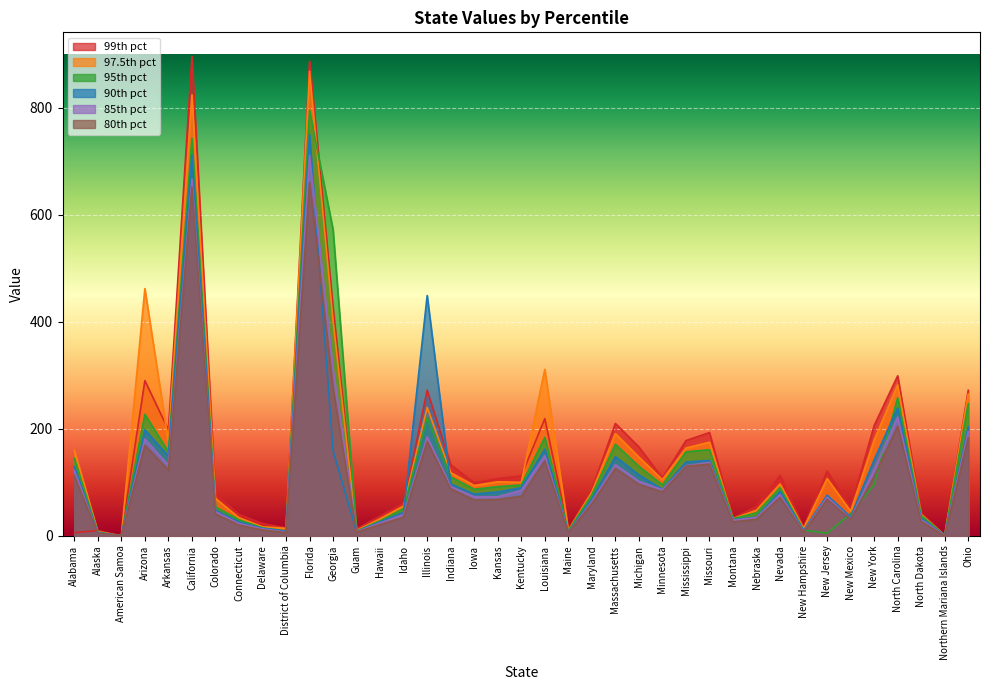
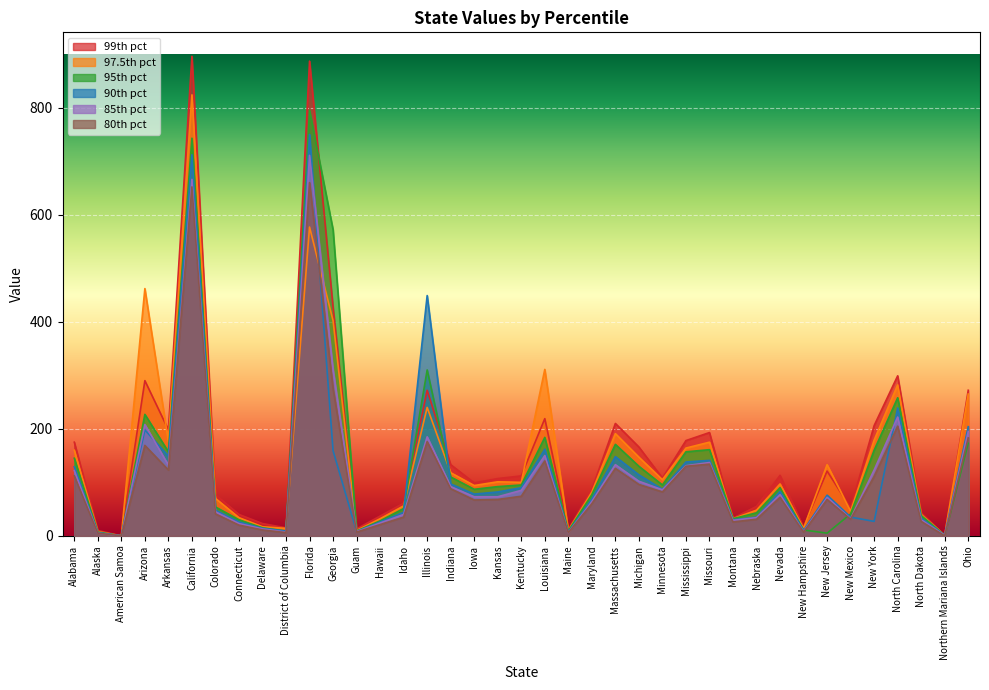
  {
    "99th pct": {
-     "Alabama": 10,
+     "Alabama": 180,
      "Arizona": 290,
      "Arkansas": 200,
      "California": 900,
      "Colorado": 80,
      "Connecticut": 40,
      "Delaware": 20,
      "Florida": 890,
      "Georgia": 430,
      "Hawaii": 40,
      "Idaho": 60,
      "Illinois": 270,
      "Indiana": 130,
      "Iowa": 100,
      "Kansas": 110,
      "Kentucky": 110,
      "Louisiana": 220,
      "Maryland": 90,
      "Massachusetts": 210,
      "Michigan": 170,
      "Mississippi": 180,
      "Missouri": 190,
      "Nebraska": 60,
      "Nevada": 110,
      "New Jersey": 120,
      "New Mexico": 50,
      "New York": 210,
      "North Carolina": 300,
      "Ohio": 270
    },
    "97.5th pct": {
      "Alabama": 160,
      "Arizona": 460,
      "Arkansas": 180,
      "California": 820,
      "Colorado": 70,
-     "Florida": 870,
+     "Florida": 580,
      "Georgia": 400,
      "Idaho": 60,
      "Illinois": 240,
      "Indiana": 120,
      "Iowa": 90,
      "Kansas": 100,
      "Kentucky": 100,
      "Louisiana": 310,
      "Maryland": 80,
      "Massachusetts": 190,
      "Michigan": 150,
      "Mississippi": 160,
      "Missouri": 180,
      "Nebraska": 50,
      "Nevada": 100,
-     "New Jersey": 110,
+     "New Jersey": 130,
      "New Mexico": 50,
      "New York": 180,
      "North Carolina": 280,
      "Ohio": 270
    },
    "95th pct": {
      "Alabama": 150,
      "Arizona": 230,
      "Arkansas": 160,
      "California": 740,
      "Colorado": 50,
      "Florida": 800,
      "Georgia": 570,
      "Idaho": 50,
-     "Illinois": 220,
+     "Illinois": 310,
      "Indiana": 110,
      "Iowa": 90,
      "Kansas": 90,
      "Kentucky": 100,
      "Louisiana": 180,
      "Maryland": 80,
      "Massachusetts": 170,
      "Michigan": 130,
      "Minnesota": 100,
      "Mississippi": 160,
      "Missouri": 160,
      "Nebraska": 40,
      "Nevada": 90,
      "New Jersey": 10,
      "New Mexico": 40,
-     "New York": 100,
+     "New York": 160,
      "North Carolina": 260,
-     "Ohio": 250
+     "Ohio": 170
    },
    "90th pct": {
      "Alabama": 130,
      "Arizona": 200,
      "Arkansas": 150,
      "California": 710,
      "Florida": 750,
      "Georgia": 160,
      "Illinois": 450,
      "Indiana": 100,
      "Iowa": 80,
      "Kansas": 80,
      "Kentucky": 90,
      "Louisiana": 160,
      "Maryland": 70,
      "Massachusetts": 150,
      "Michigan": 110,
      "Mississippi": 140,
      "Nevada": 80,
-     "New York": 140,
+     "New York": 30,
      "North Carolina": 240,
      "Ohio": 200
    },
    "85th pct": {
      "Alabama": 120,
-     "Arizona": 180,
+     "Arizona": 210,
      "Arkansas": 130,
      "California": 670,
      "Florida": 710,
      "Georgia": 310,
      "Illinois": 190,
      "Iowa": 70,
      "Kansas": 70,
      "Kentucky": 90,
      "Louisiana": 150,
      "Massachusetts": 130,
      "Michigan": 100,
      "Nevada": 80,
      "New York": 120,
      "North Carolina": 220,
      "Ohio": 200
    },
    "80th pct": {
      "Alabama": 110,
      "Arizona": 170,
      "Arkansas": 120,
      "California": 650,
      "Florida": 660,
      "Georgia": 280,
      "Idaho": 40,
      "Illinois": 180,
      "Iowa": 70,
      "Kansas": 70,
      "Kentucky": 70,
      "Louisiana": 140,
      "Massachusetts": 130,
      "Michigan": 100,
      "Nevada": 70,
      "New York": 110,
      "North Carolina": 210,
      "Ohio": 180
    }
  }
